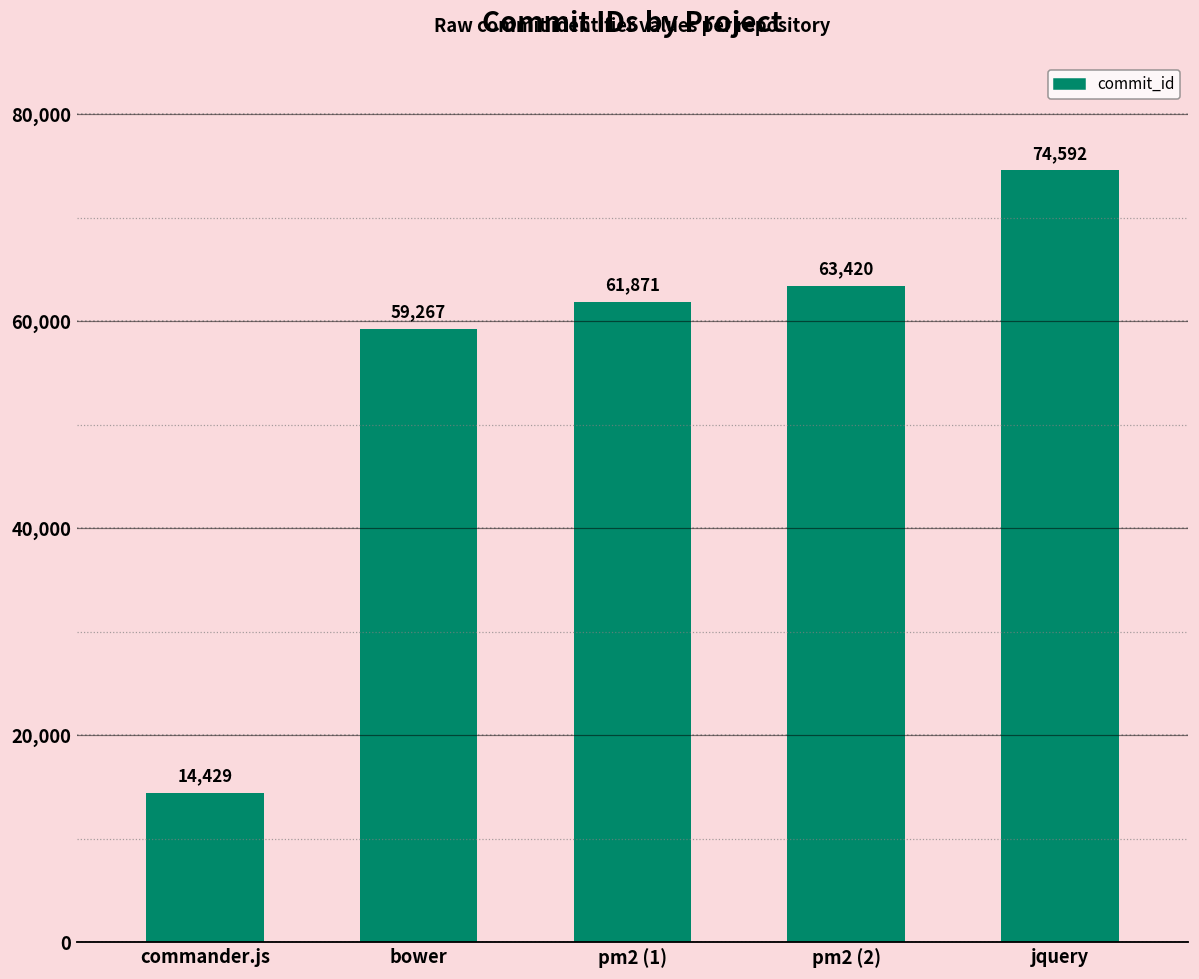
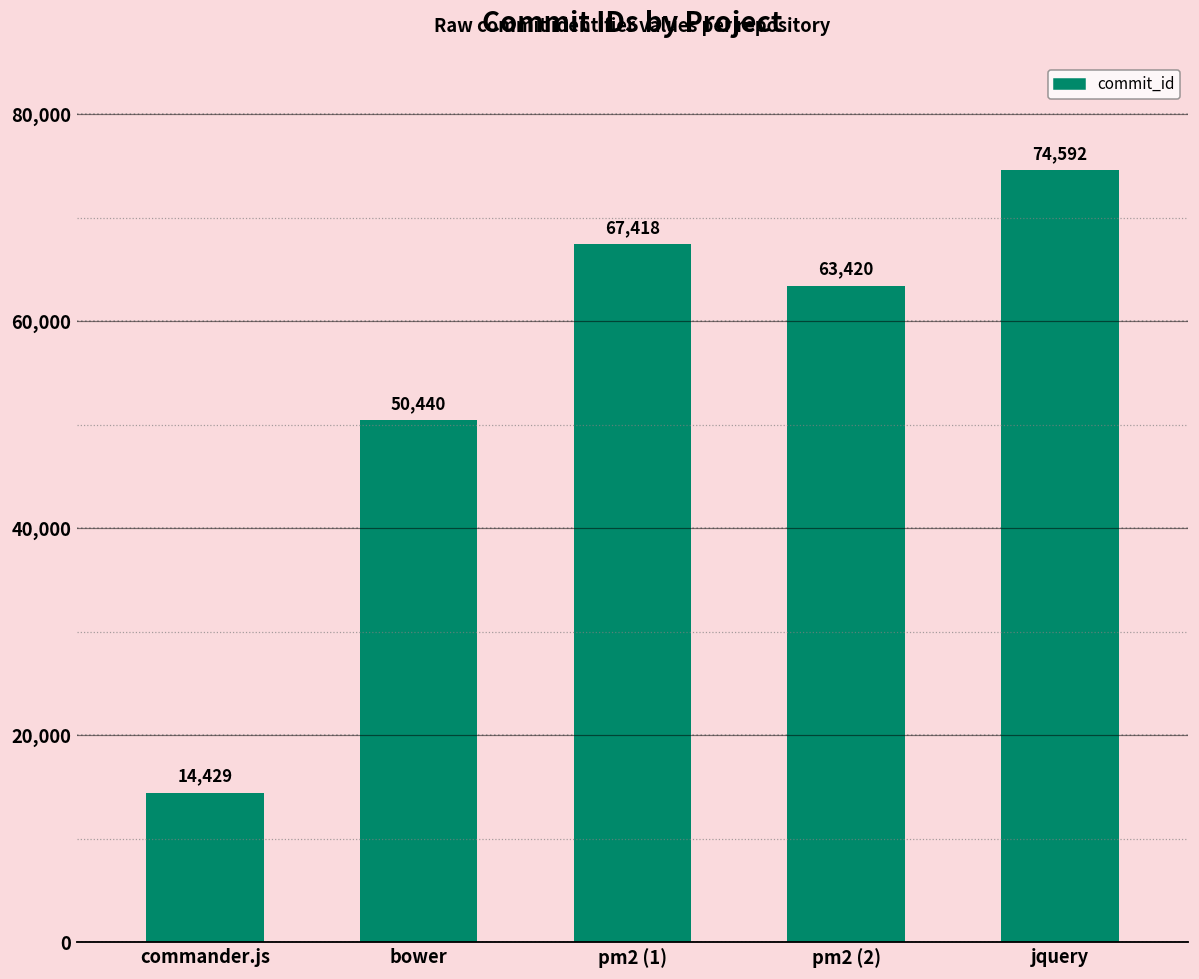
  {
    "commander.js": "14,429",
-   "bower": "59,267",
-   "pm2 (1)": "61,871",
+   "bower": "50,440",
+   "pm2 (1)": "67,418",
    "pm2 (2)": "63,420",
    "jquery": "74,592"
  }
